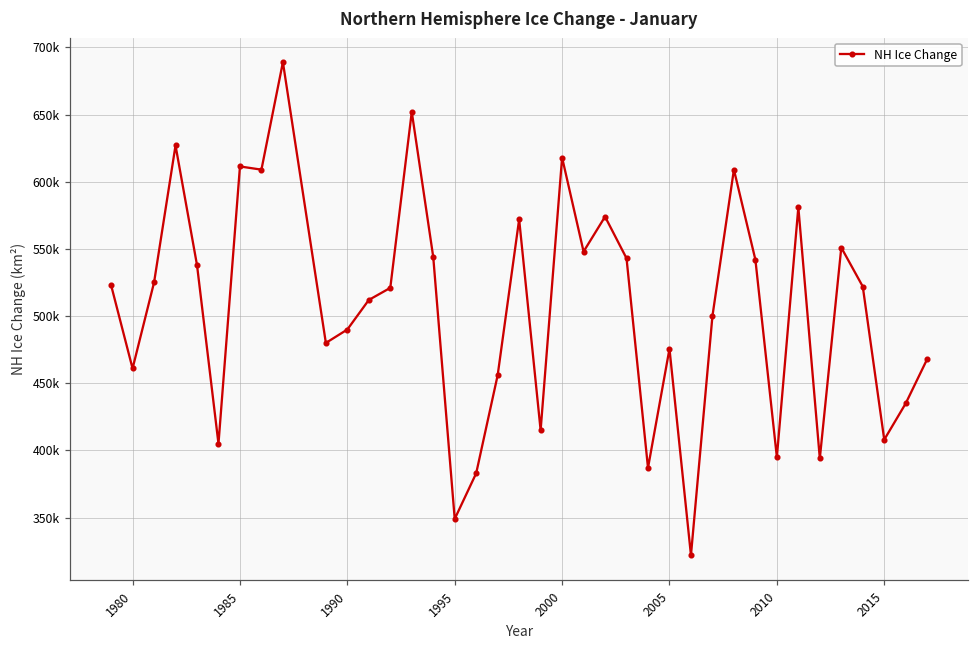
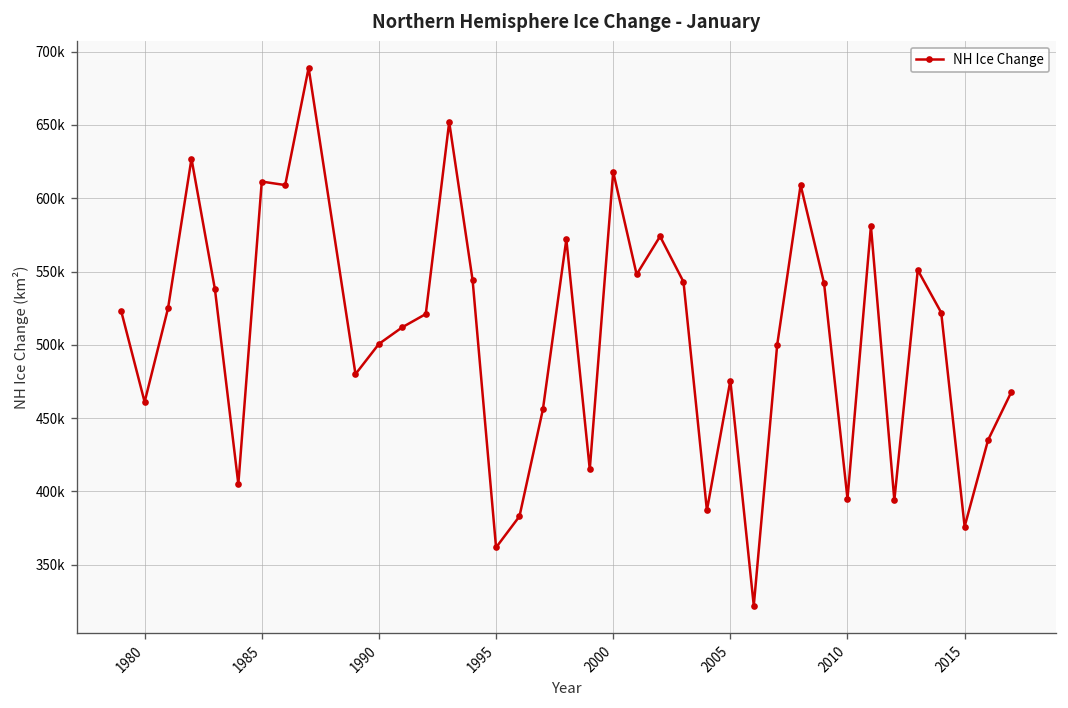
  {
    "1980": 461000,
    "1985": 611000,
-   "1990": 490000,
-   "1995": 349000,
+   "1990": 501000,
+   "1995": 362000,
    "2000": 618000,
    "2005": 476000,
    "2010": 395000,
-   "2015": 408000
+   "2015": 376000
  }
